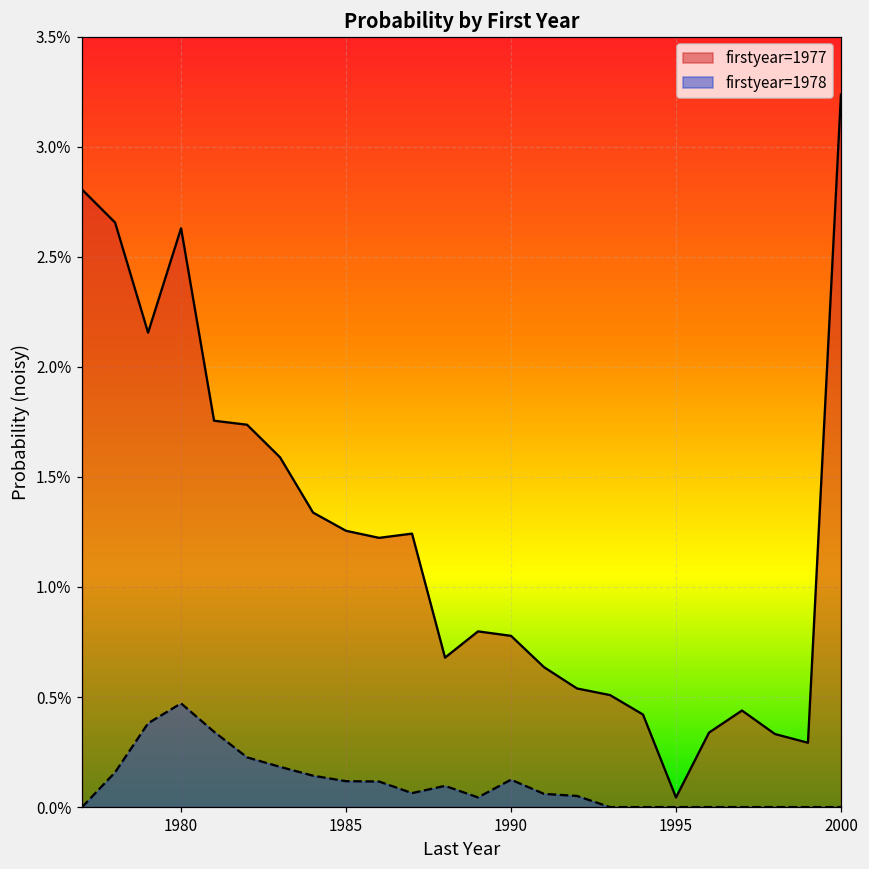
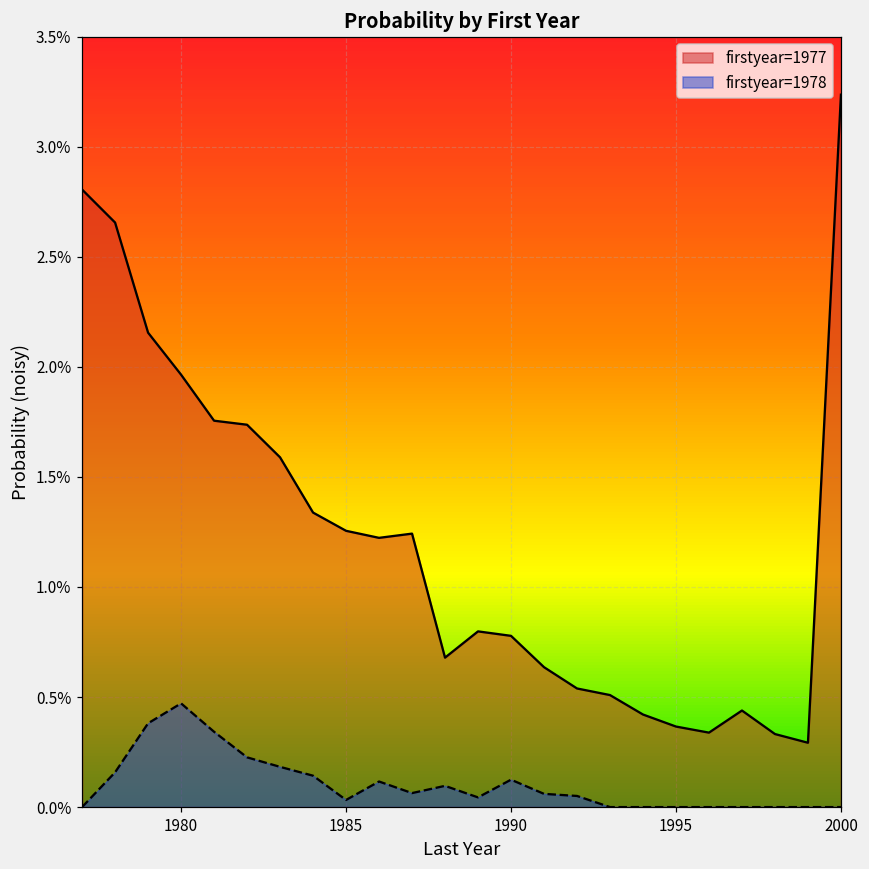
  {
    "firstyear=1977": {
-     "1980": "2.63%",
+     "1980": "1.96%",
      "1985": "1.26%",
      "1990": "0.78%",
-     "1995": "0.04%",
+     "1995": "0.37%",
      "2000": "3.24%"
    },
    "firstyear=1978": {
      "1980": "0.47%",
-     "1985": "0.12%",
+     "1985": "0.03%",
      "1990": "0.12%",
      "1995": "0.00%",
      "2000": "0.00%"
    }
  }
